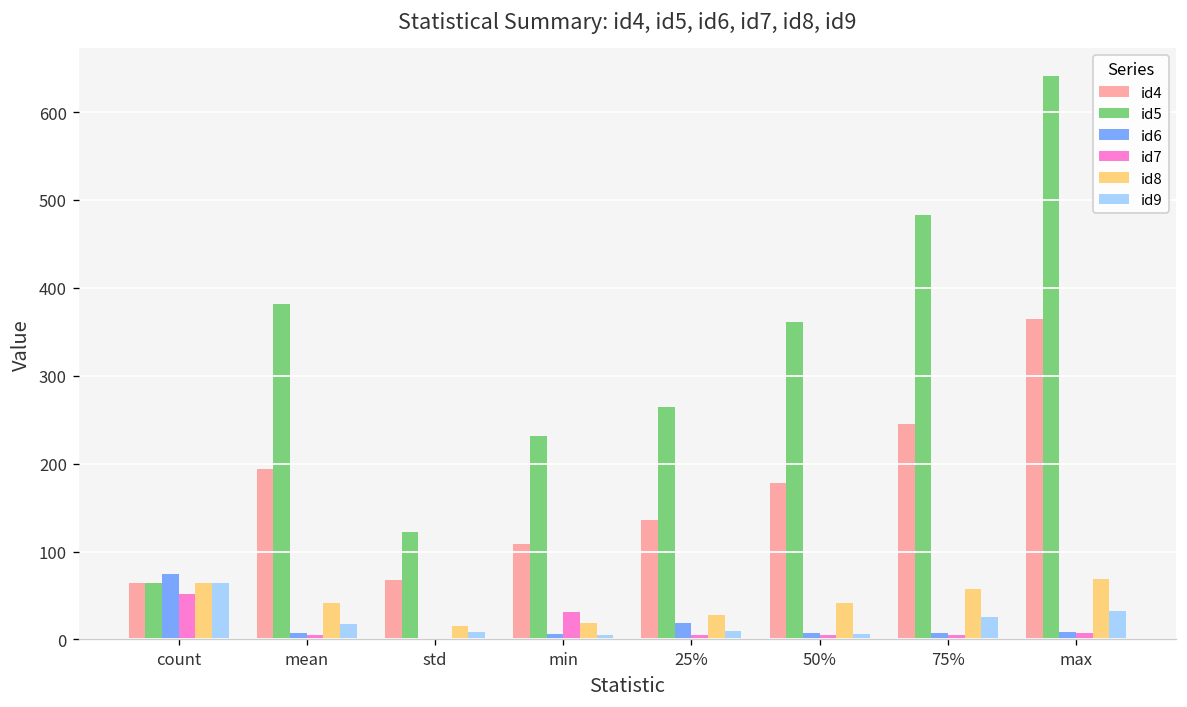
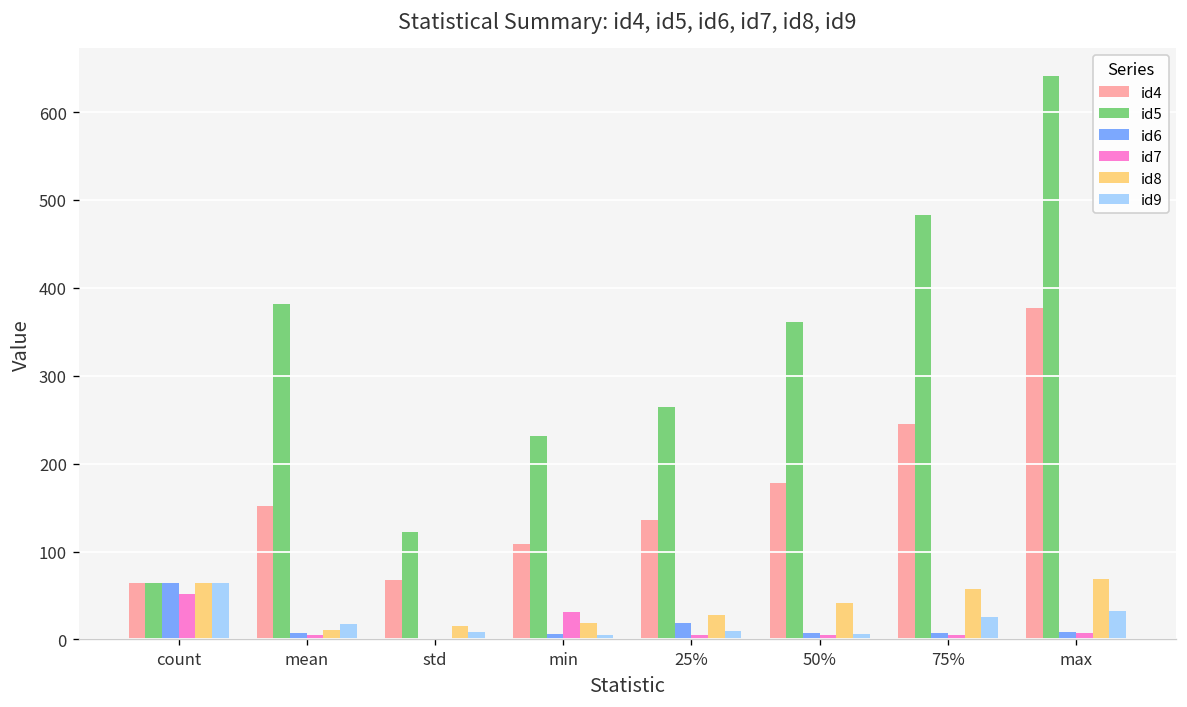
  {
    "id4": {
      "count": 60,
-     "mean": 190,
+     "mean": 150,
      "std": 70,
      "min": 110,
      "25%": 140,
      "50%": 180,
      "75%": 250,
-     "max": 360
+     "max": 380
    },
    "id5": {
      "count": 60,
      "mean": 380,
      "std": 120,
      "min": 230,
      "25%": 260,
      "50%": 360,
      "75%": 480,
      "max": 640
    },
    "id6": {
-     "count": 80,
+     "count": 60,
      "mean": 10,
      "min": 10,
      "25%": 20,
      "50%": 10,
      "75%": 10,
      "max": 10
    },
    "id7": {
      "count": 50,
      "mean": 10,
      "min": 30,
      "25%": 0,
      "50%": 10,
      "75%": 10,
      "max": 10
    },
    "id8": {
      "count": 60,
-     "mean": 40,
+     "mean": 10,
      "std": 10,
      "min": 20,
      "25%": 30,
      "50%": 40,
      "75%": 60,
      "max": 70
    },
    "id9": {
      "count": 60,
      "mean": 20,
      "std": 10,
      "min": 10,
      "25%": 10,
      "50%": 10,
      "75%": 30,
      "max": 30
    }
  }
